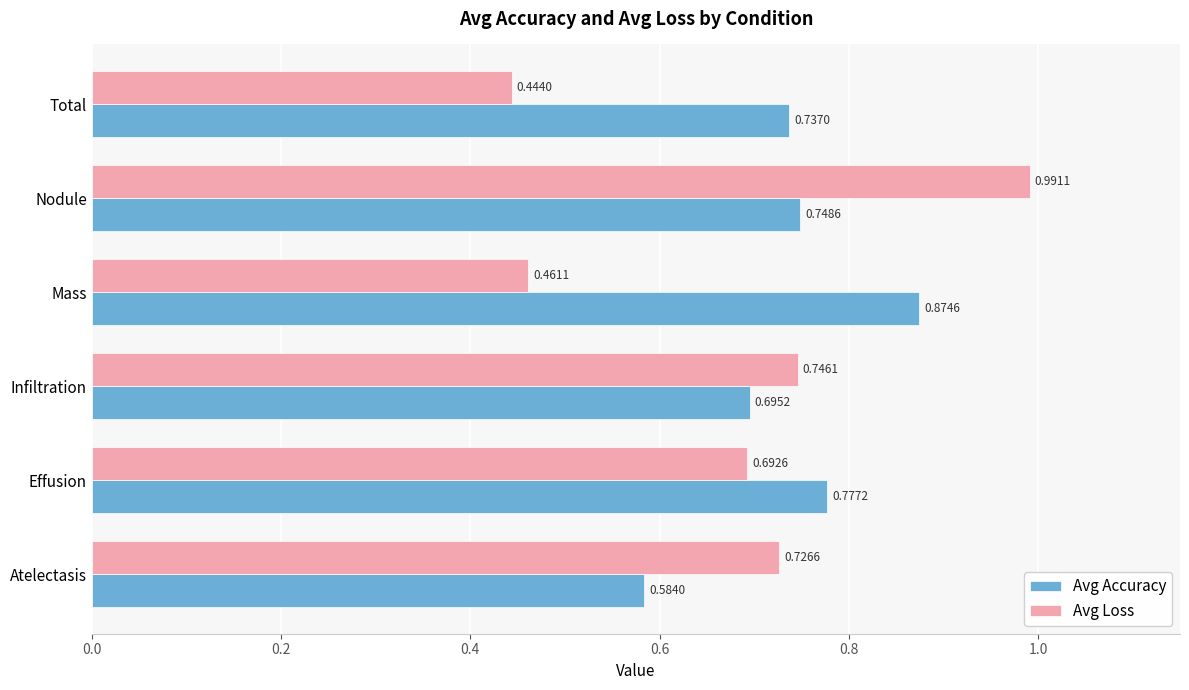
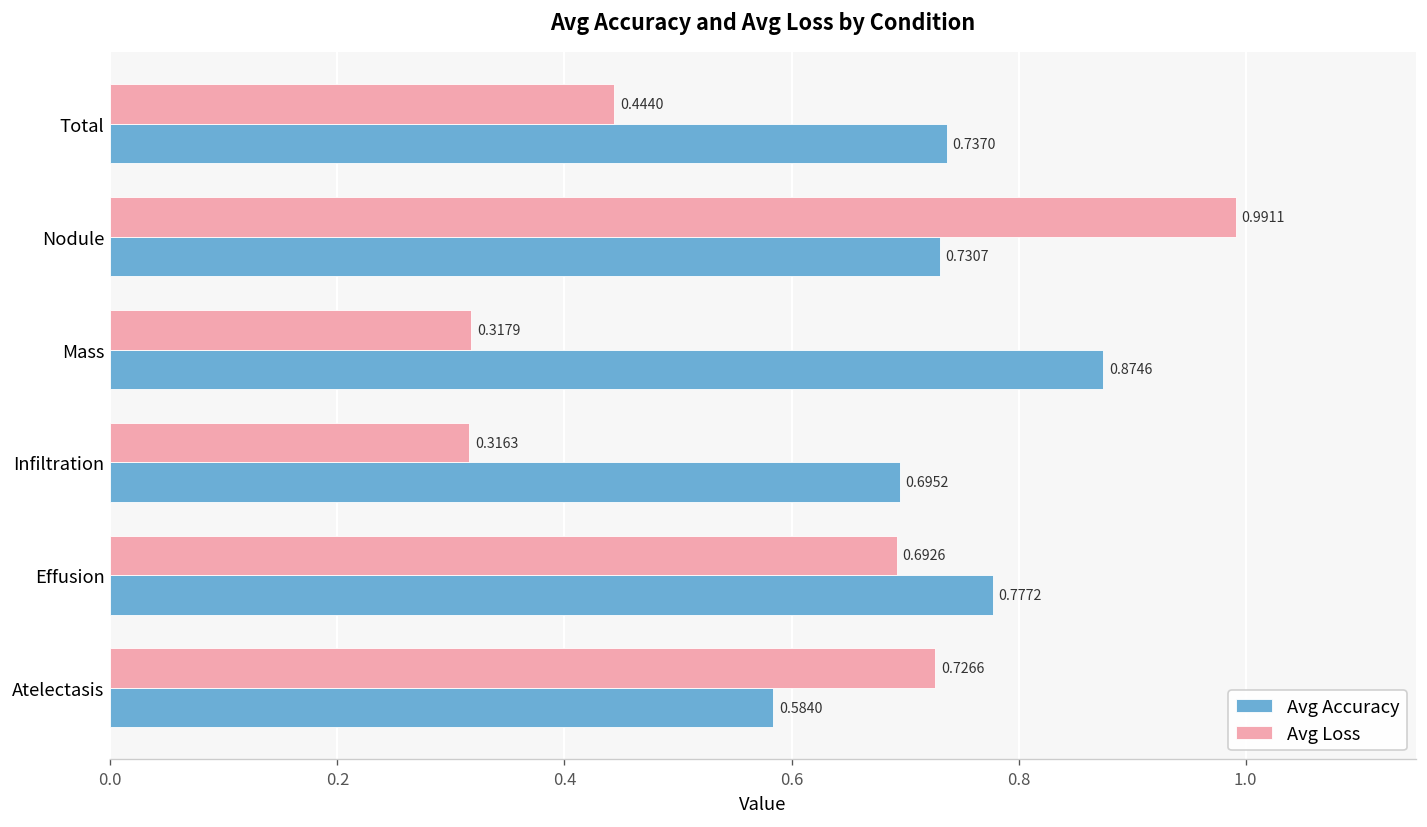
  {
    "Avg Accuracy": {
      "Total": 0.7370,
-     "Nodule": 0.7486,
+     "Nodule": 0.7307,
      "Mass": 0.8746,
      "Infiltration": 0.6952,
      "Effusion": 0.7772,
      "Atelectasis": 0.5840
    },
    "Avg Loss": {
      "Total": 0.4440,
      "Nodule": 0.9911,
-     "Mass": 0.4611,
-     "Infiltration": 0.7461,
+     "Mass": 0.3179,
+     "Infiltration": 0.3163,
      "Effusion": 0.6926,
      "Atelectasis": 0.7266
    }
  }
